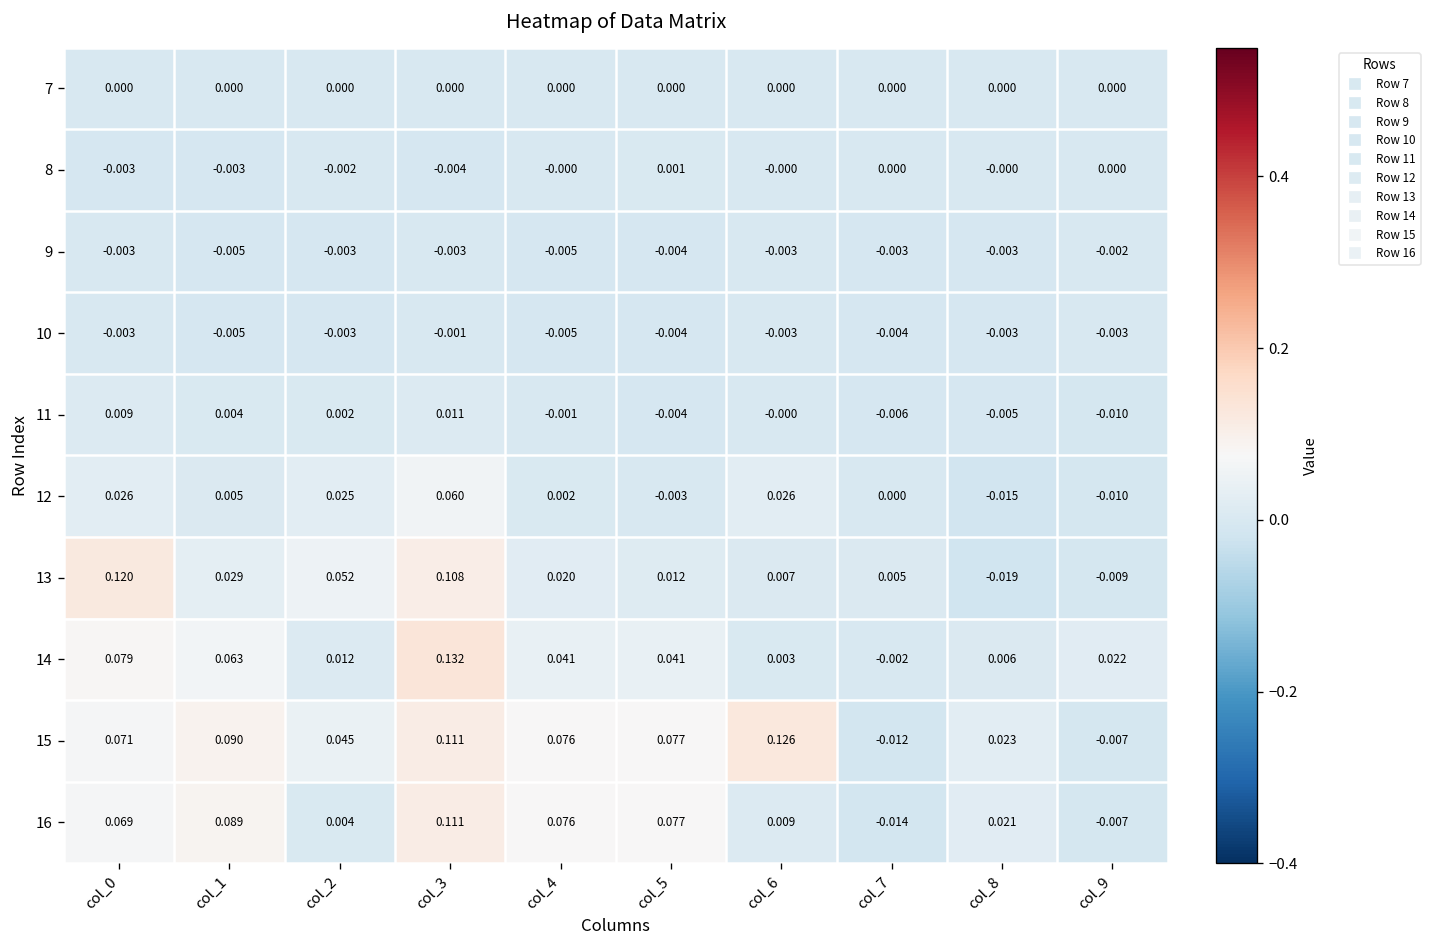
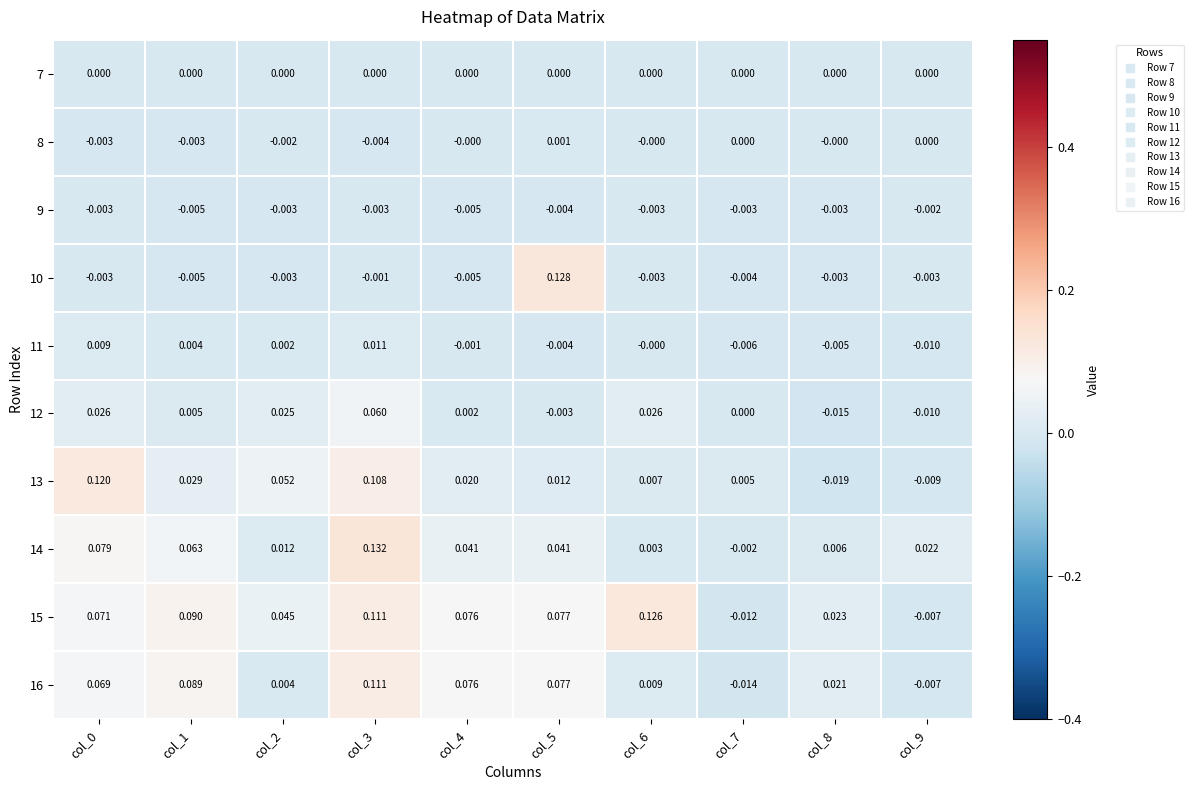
  {
    "7": {
      "col_0": 0.000,
      "col_1": 0.000,
      "col_2": 0.000,
      "col_3": 0.000,
      "col_4": 0.000,
      "col_5": 0.000,
      "col_6": 0.000,
      "col_7": 0.000,
      "col_8": 0.000,
      "col_9": 0.000
    },
    "8": {
      "col_0": -0.003,
      "col_1": -0.003,
      "col_2": -0.002,
      "col_3": -0.004,
      "col_4": -0.000,
      "col_5": 0.001,
      "col_6": -0.000,
      "col_7": 0.000,
      "col_8": -0.000,
      "col_9": 0.000
    },
    "9": {
      "col_0": -0.003,
      "col_1": -0.005,
      "col_2": -0.003,
      "col_3": -0.003,
      "col_4": -0.005,
      "col_5": -0.004,
      "col_6": -0.003,
      "col_7": -0.003,
      "col_8": -0.003,
      "col_9": -0.002
    },
    "10": {
      "col_0": -0.003,
      "col_1": -0.005,
      "col_2": -0.003,
      "col_3": -0.001,
      "col_4": -0.005,
-     "col_5": -0.004,
+     "col_5": 0.128,
      "col_6": -0.003,
      "col_7": -0.004,
      "col_8": -0.003,
      "col_9": -0.003
    },
    "11": {
      "col_0": 0.009,
      "col_1": 0.004,
      "col_2": 0.002,
      "col_3": 0.011,
      "col_4": -0.001,
      "col_5": -0.004,
      "col_6": -0.000,
      "col_7": -0.006,
      "col_8": -0.005,
      "col_9": -0.010
    },
    "12": {
      "col_0": 0.026,
      "col_1": 0.005,
      "col_2": 0.025,
      "col_3": 0.060,
      "col_4": 0.002,
      "col_5": -0.003,
      "col_6": 0.026,
      "col_7": 0.000,
      "col_8": -0.015,
      "col_9": -0.010
    },
    "13": {
      "col_0": 0.120,
      "col_1": 0.029,
      "col_2": 0.052,
      "col_3": 0.108,
      "col_4": 0.020,
      "col_5": 0.012,
      "col_6": 0.007,
      "col_7": 0.005,
      "col_8": -0.019,
      "col_9": -0.009
    },
    "14": {
      "col_0": 0.079,
      "col_1": 0.063,
      "col_2": 0.012,
      "col_3": 0.132,
      "col_4": 0.041,
      "col_5": 0.041,
      "col_6": 0.003,
      "col_7": -0.002,
      "col_8": 0.006,
      "col_9": 0.022
    },
    "15": {
      "col_0": 0.071,
      "col_1": 0.090,
      "col_2": 0.045,
      "col_3": 0.111,
      "col_4": 0.076,
      "col_5": 0.077,
      "col_6": 0.126,
      "col_7": -0.012,
      "col_8": 0.023,
      "col_9": -0.007
    },
    "16": {
      "col_0": 0.069,
      "col_1": 0.089,
      "col_2": 0.004,
      "col_3": 0.111,
      "col_4": 0.076,
      "col_5": 0.077,
      "col_6": 0.009,
      "col_7": -0.014,
      "col_8": 0.021,
      "col_9": -0.007
    }
  }
